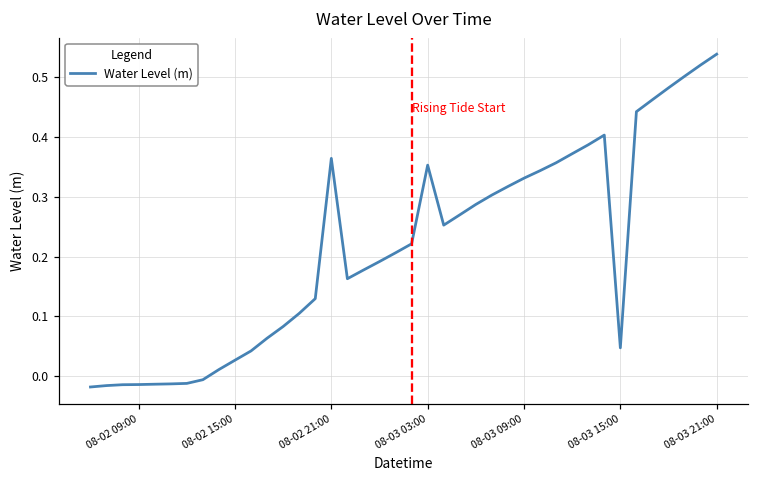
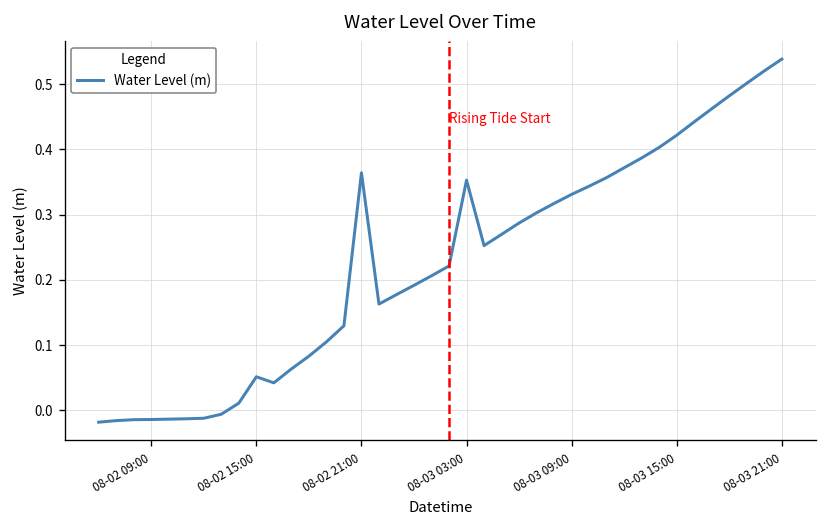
  {
    "08-02 09:00": -0.01,
-   "08-02 15:00": 0.03,
+   "08-02 15:00": 0.05,
    "08-02 21:00": 0.36,
    "08-03 03:00": 0.35,
    "08-03 09:00": 0.33,
-   "08-03 15:00": 0.05,
+   "08-03 15:00": 0.42,
    "08-03 21:00": 0.54
  }
